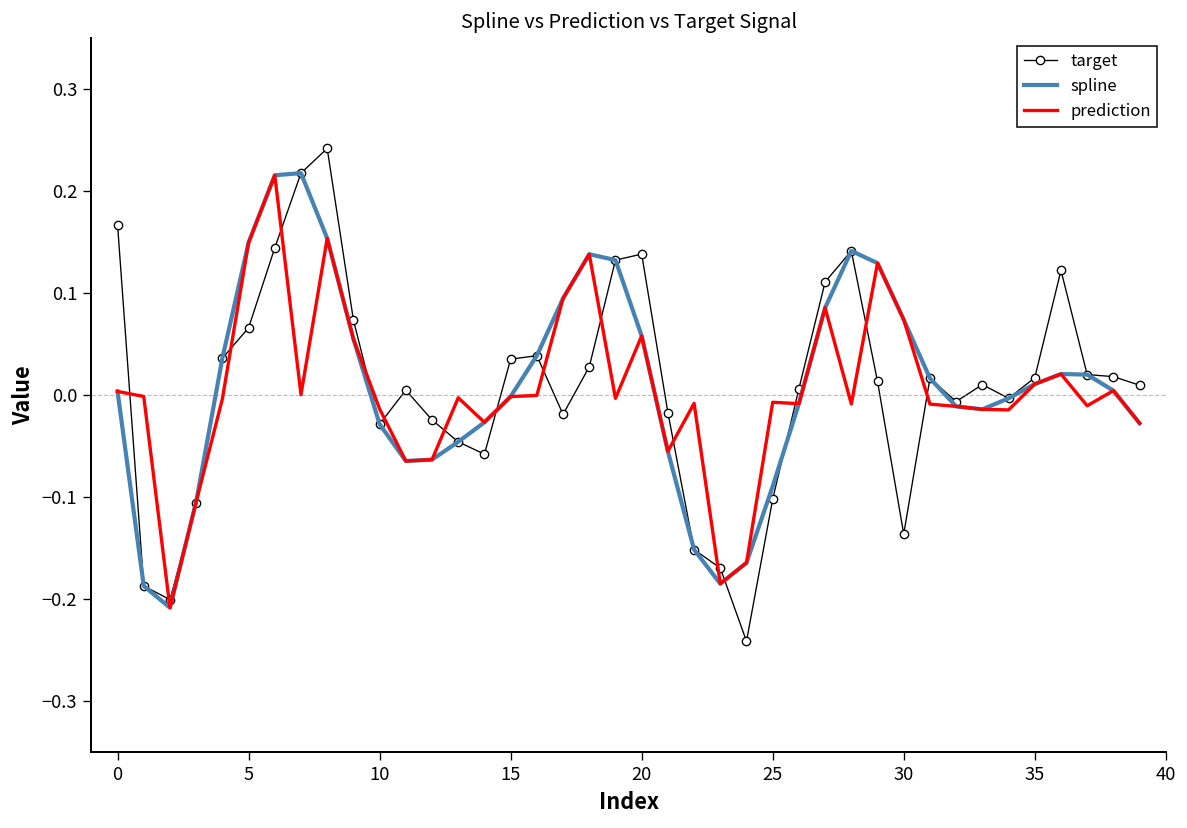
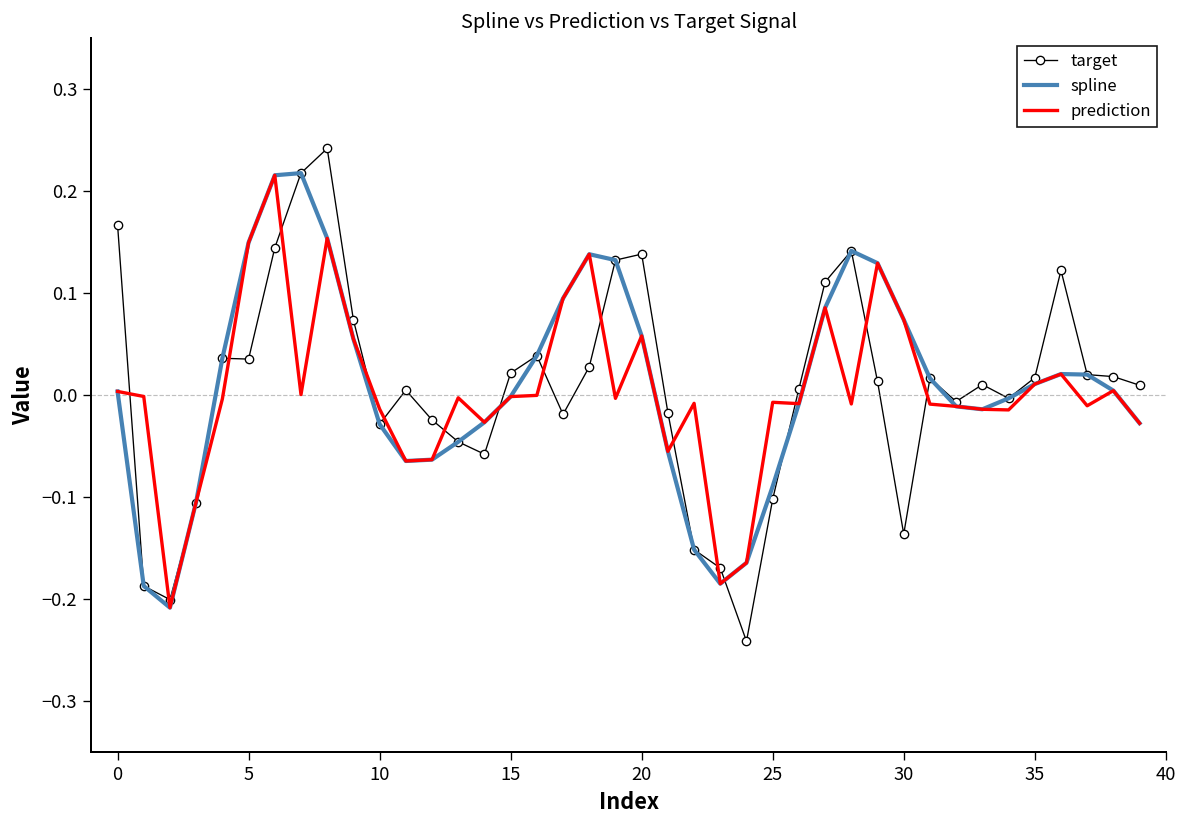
  {
    "target": {
      "0": 0.17,
-     "5": 0.07,
-     "15": 0.03,
+     "5": 0.03,
+     "15": 0.02,
      "20": 0.14,
      "25": -0.10,
      "30": -0.14,
      "35": 0.02
    },
    "spline": {
      "25": -0.09
    },
    "prediction": {
      "10": -0.01,
      "25": -0.01
    }
  }
